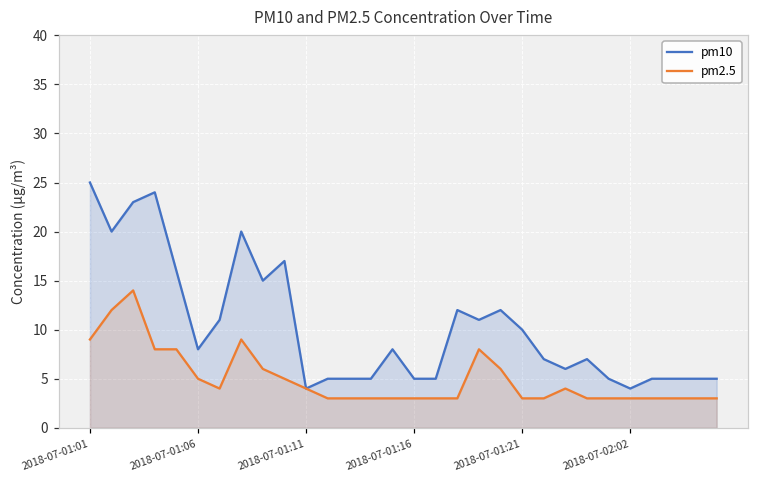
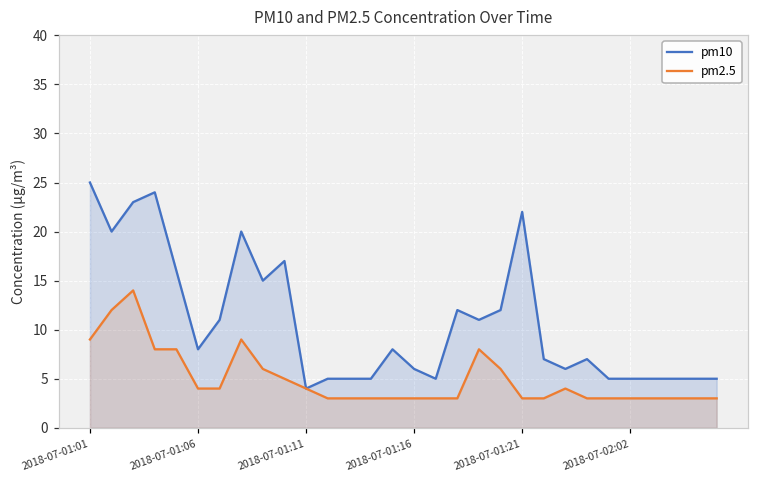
  {
    "pm10": {
      "2018-07-01:01": 25,
      "2018-07-01:06": 8,
-     "2018-07-01:16": 5,
-     "2018-07-01:21": 10,
-     "2018-07-02:02": 4
+     "2018-07-01:16": 6,
+     "2018-07-01:21": 22,
+     "2018-07-02:02": 5
    },
    "pm2.5": {
      "2018-07-01:01": 9,
-     "2018-07-01:06": 5,
+     "2018-07-01:06": 4,
      "2018-07-01:16": 3,
      "2018-07-01:21": 3,
      "2018-07-02:02": 3
    }
  }
